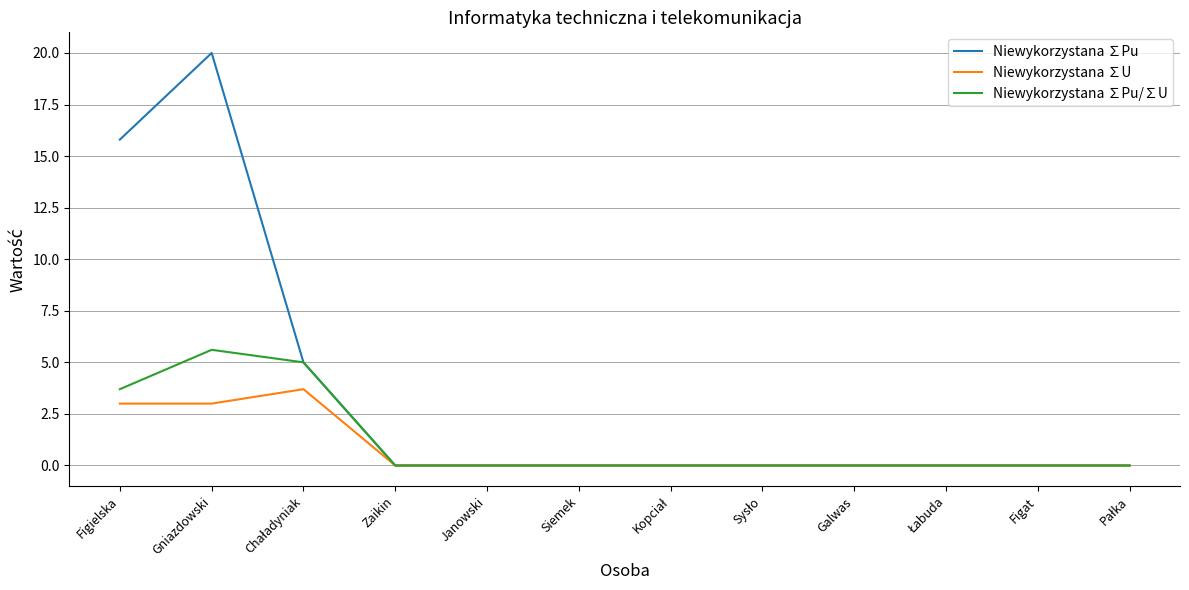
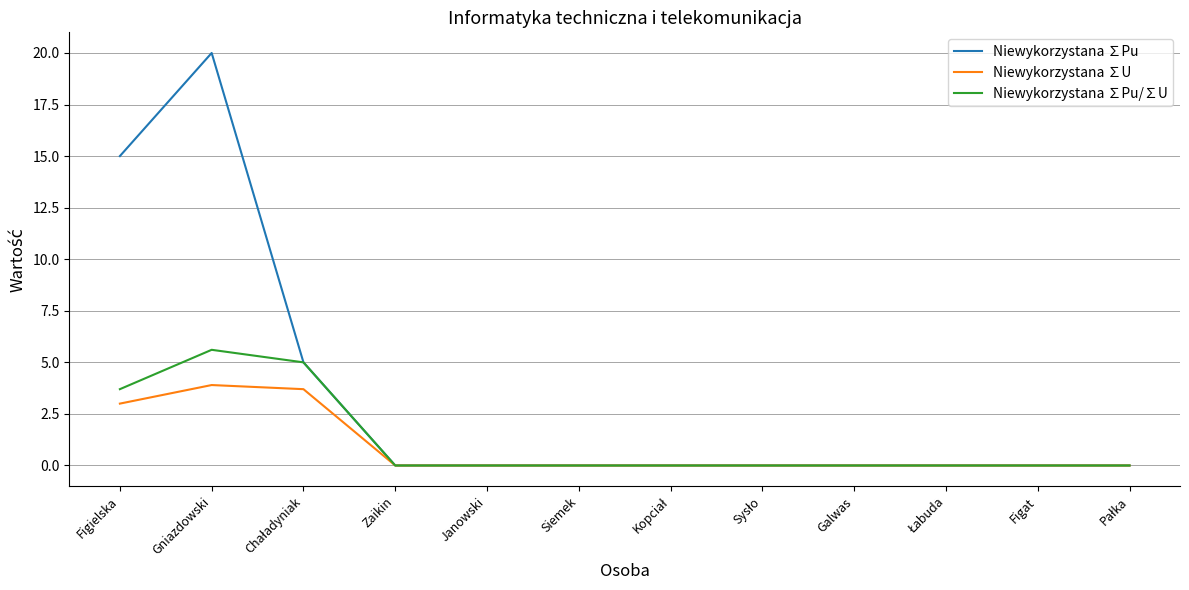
  {
    "Niewykorzystana ∑Pu": {
-     "Figielska": 15.8,
+     "Figielska": 15.0,
      "Gniazdowski": 20.0
    },
    "Niewykorzystana ∑U": {
      "Figielska": 3.0,
-     "Gniazdowski": 3.0,
+     "Gniazdowski": 3.9,
      "Chaładyniak": 3.7
    },
    "Niewykorzystana ∑Pu/∑U": {
      "Figielska": 3.7,
      "Gniazdowski": 5.6
    }
  }
